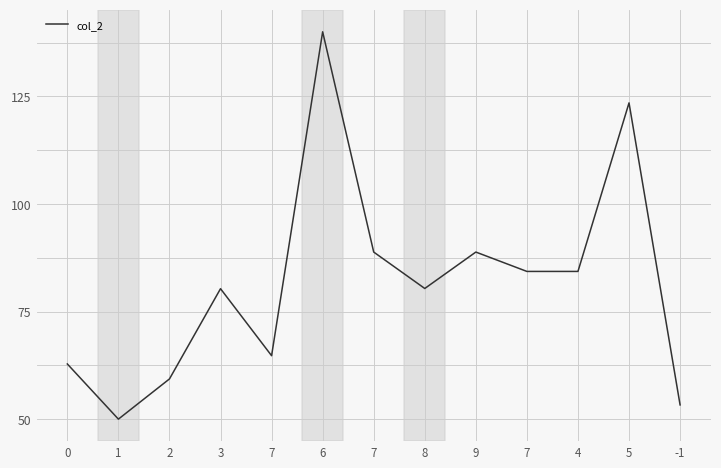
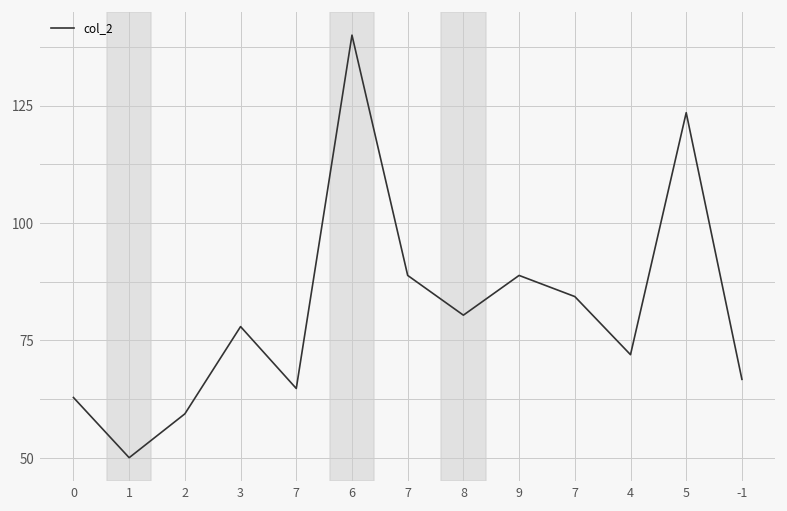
  {
    "0": 63,
    "1": 50,
    "2": 59,
-   "3": 80,
+   "3": 78,
    "6": 140,
    "8": 80,
    "9": 89,
-   "4": 84,
+   "4": 72,
    "5": 123,
-   "-1": 53
+   "-1": 67
  }
